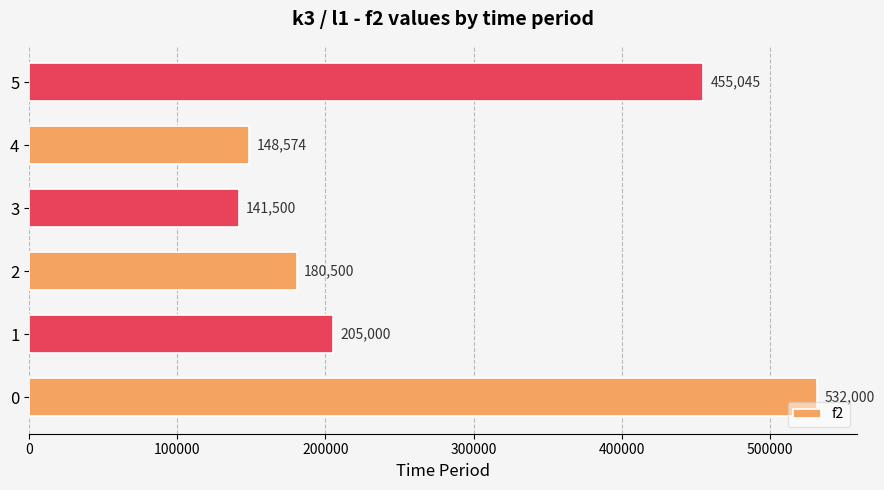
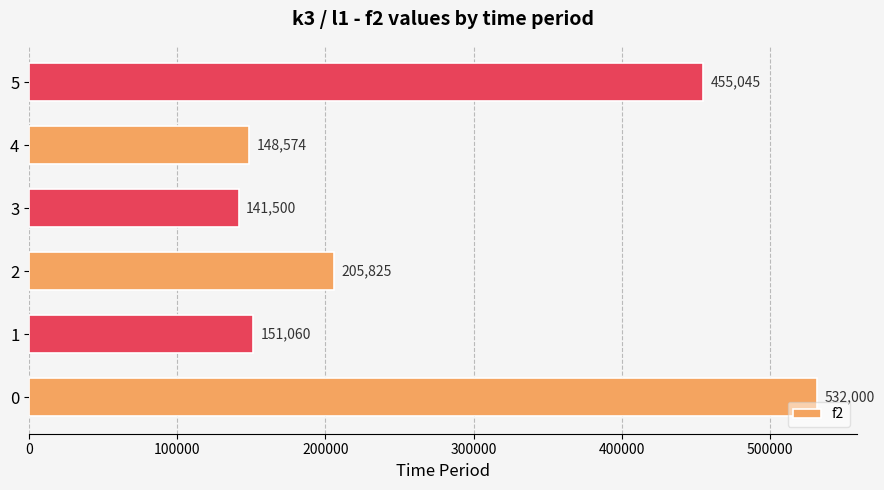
  {
    "5": "455,045",
    "4": "148,574",
    "3": "141,500",
-   "2": "180,500",
-   "1": "205,000"
+   "2": "205,825",
+   "1": "151,060"
  }
